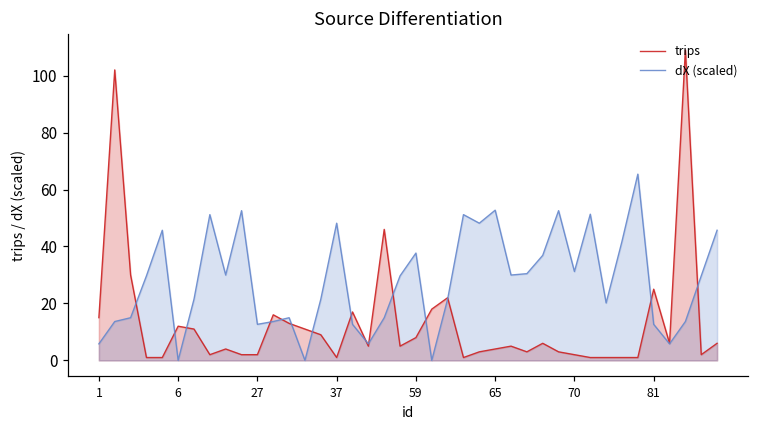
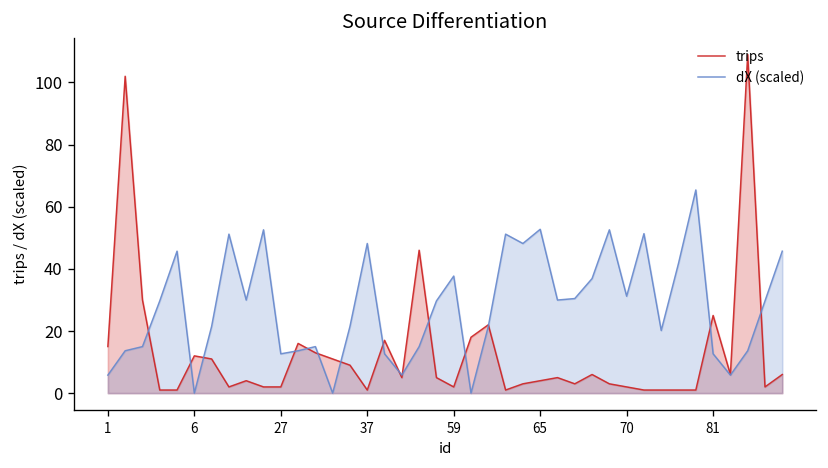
  {
    "trips": {
-     "59": 8,
+     "59": 2,
      "65": 4,
      "70": 2,
      "81": 25
    },
    "dX (scaled)": {
      "59": 38,
      "65": 53,
      "70": 31,
      "81": 13
    }
  }
